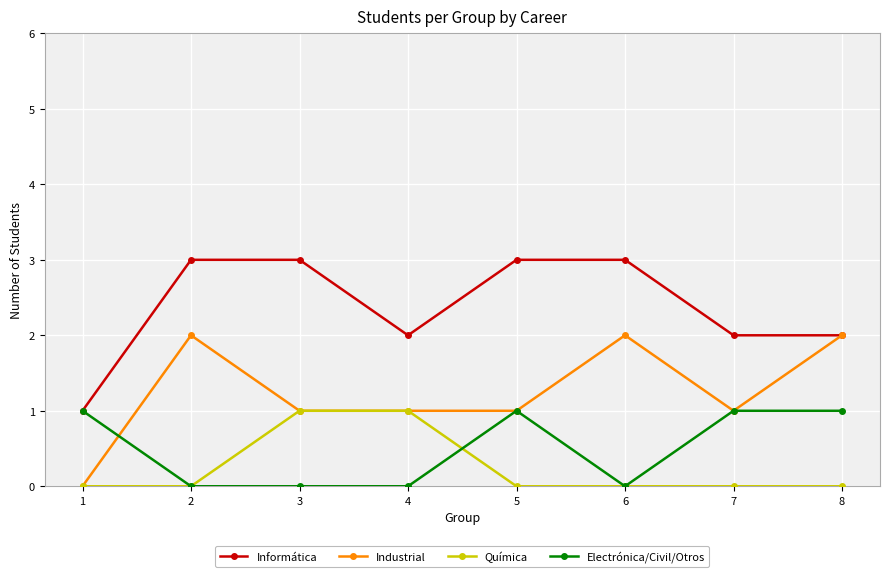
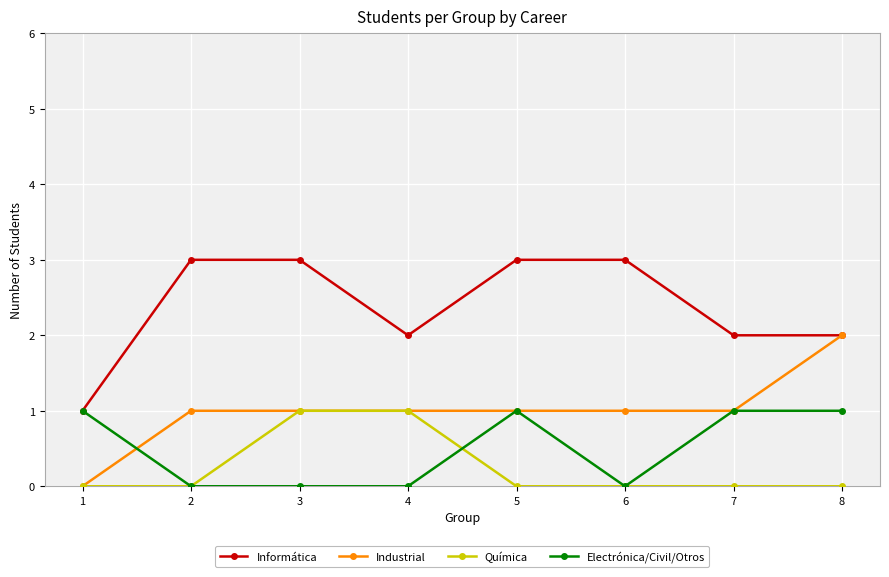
  {
    "Informática": {
      "2": 3,
      "3": 3,
      "4": 2,
      "5": 3,
      "6": 3,
      "7": 2
    },
    "Industrial": {
-     "2": 2,
-     "6": 2
+     "2": 1,
+     "6": 1
    },
    "Química": {
      "5": 0,
      "7": 0,
      "8": 0
    },
    "Electrónica/Civil/Otros": {
      "3": 0,
      "4": 0,
      "8": 1
    }
  }
